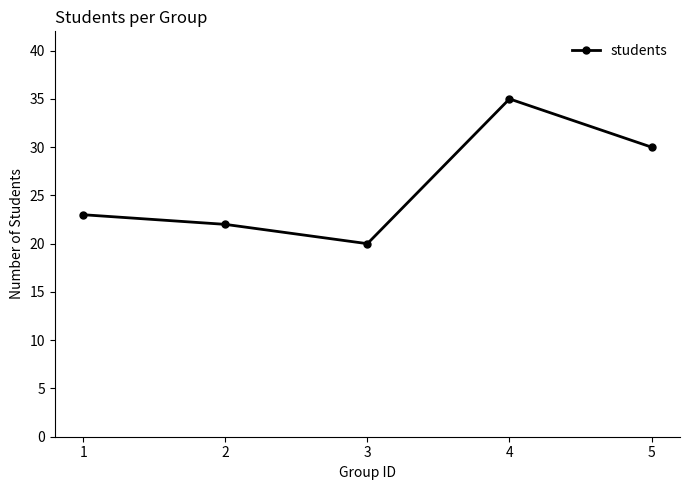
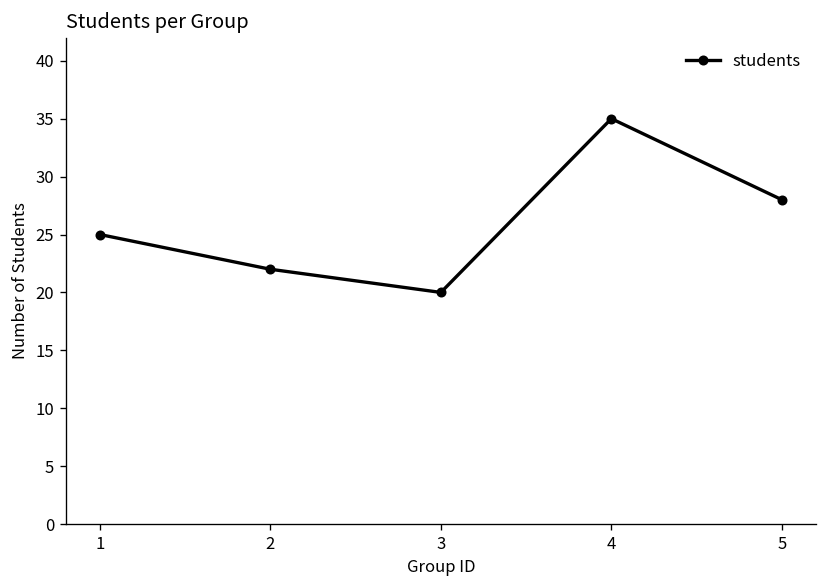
  {
-   "1": 23,
+   "1": 25,
    "2": 22,
    "3": 20,
    "4": 35,
-   "5": 30
+   "5": 28
  }
